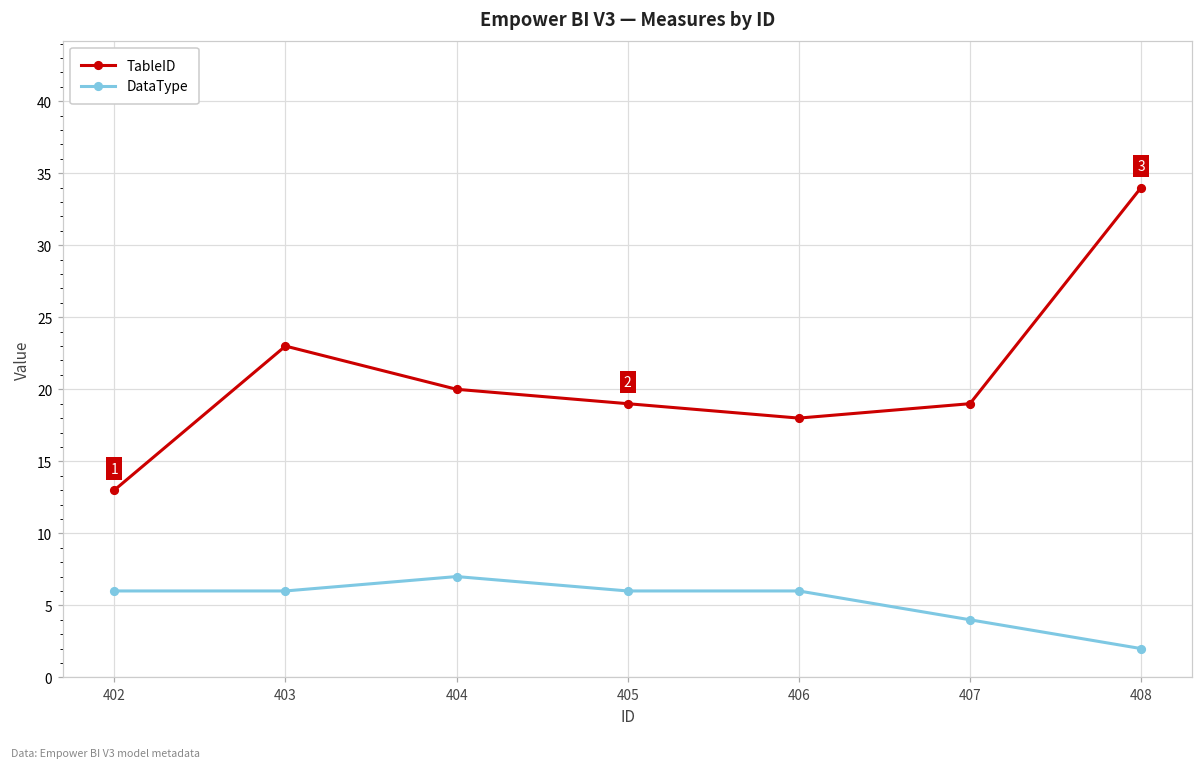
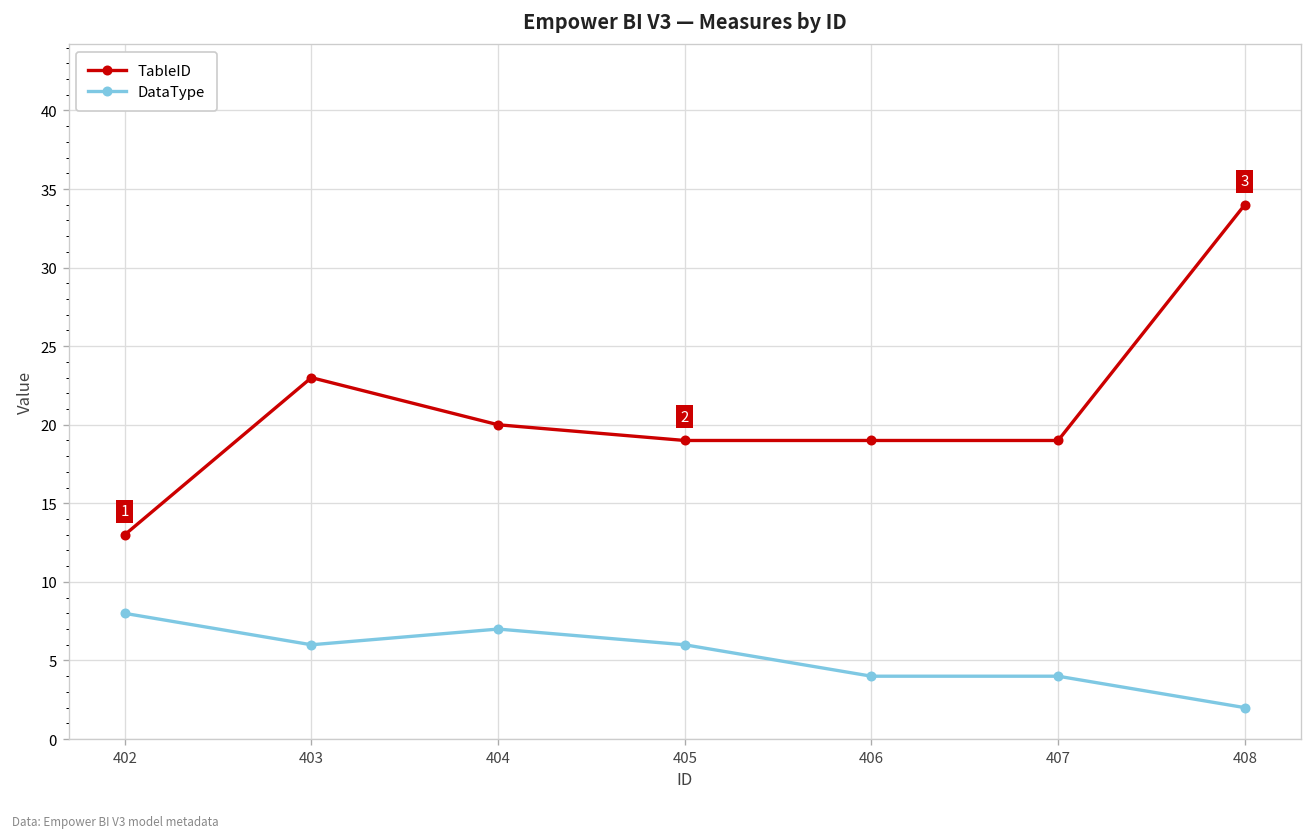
  {
    "TableID": {
      "403": 23,
      "404": 20,
-     "406": 18,
+     "406": 19,
      "407": 19
    },
    "DataType": {
-     "402": 6,
+     "402": 8,
      "403": 6,
      "404": 7,
      "405": 6,
-     "406": 6,
+     "406": 4,
      "407": 4,
      "408": 2
    }
  }
